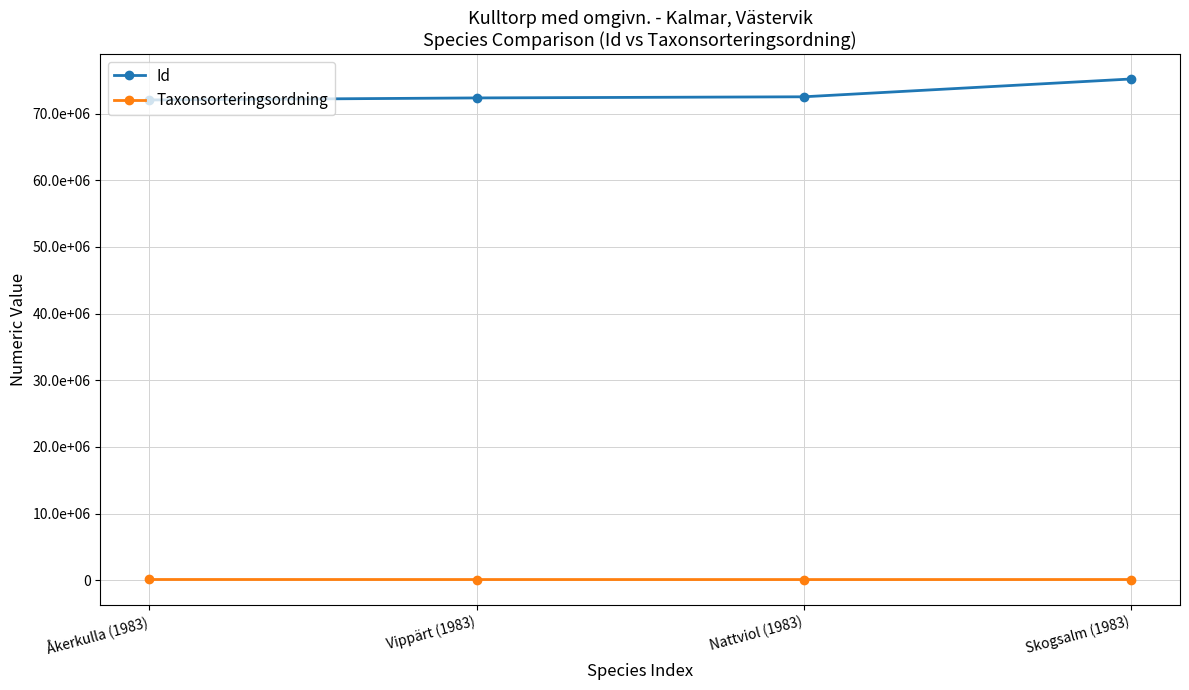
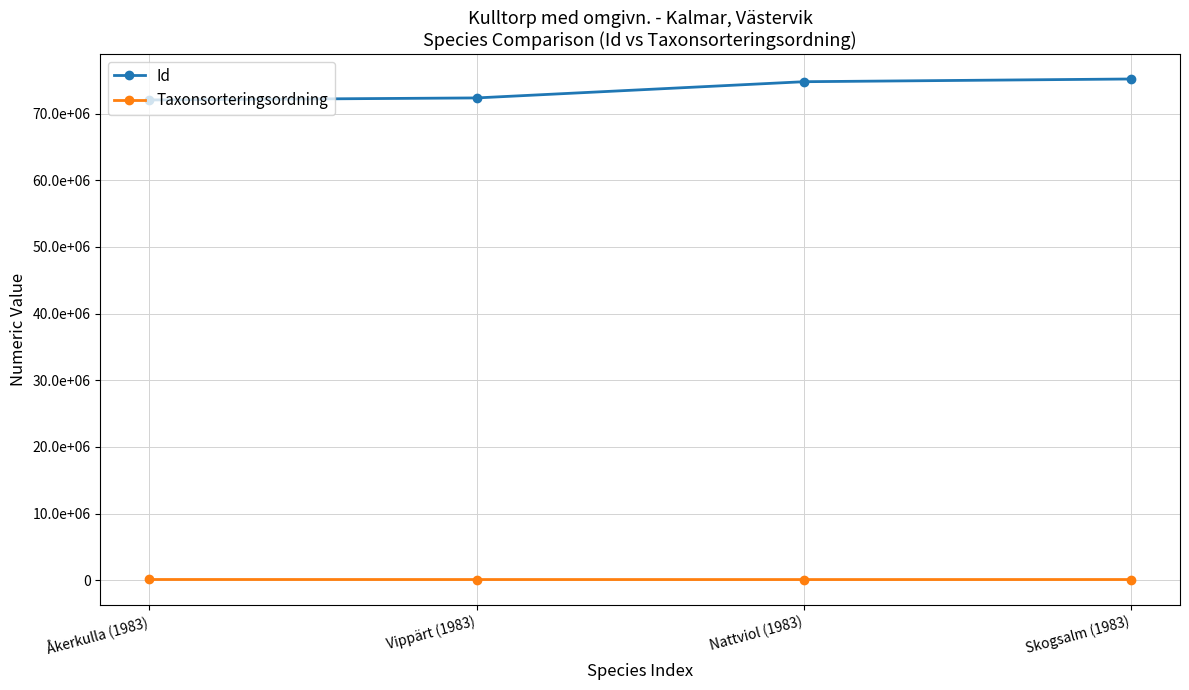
  {
    "Id": {
      "Vippärt (1983)": 72000000,
-     "Nattviol (1983)": 73000000,
+     "Nattviol (1983)": 75000000,
      "Skogsalm (1983)": 75000000
    },
    "Taxonsorteringsordning": {
      "Åkerkulla (1983)": 0,
      "Vippärt (1983)": 0,
      "Nattviol (1983)": 0,
      "Skogsalm (1983)": 0
    }
  }
